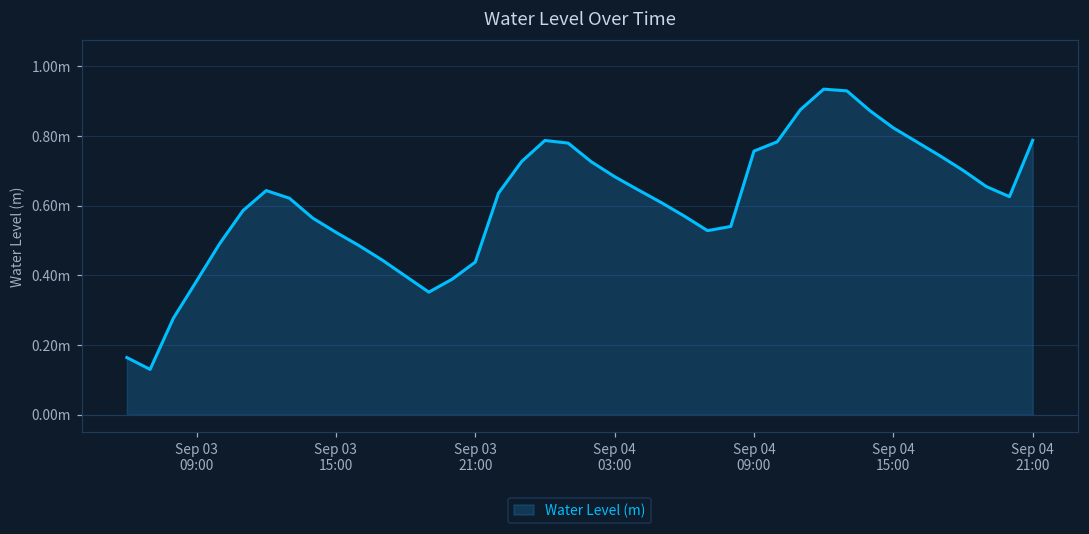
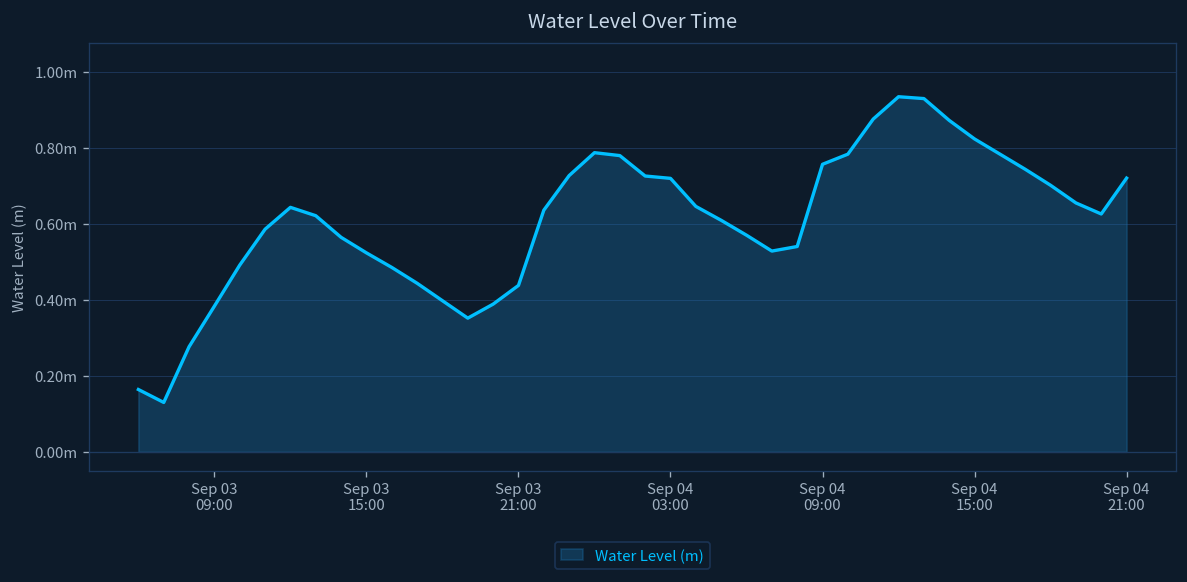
  {
    "Sep 03 09:00": "0.38m",
    "Sep 03 15:00": "0.52m",
    "Sep 03 21:00": "0.44m",
-   "Sep 04 03:00": "0.68m",
+   "Sep 04 03:00": "0.72m",
    "Sep 04 09:00": "0.76m",
    "Sep 04 15:00": "0.82m",
-   "Sep 04 21:00": "0.79m"
+   "Sep 04 21:00": "0.72m"
  }
